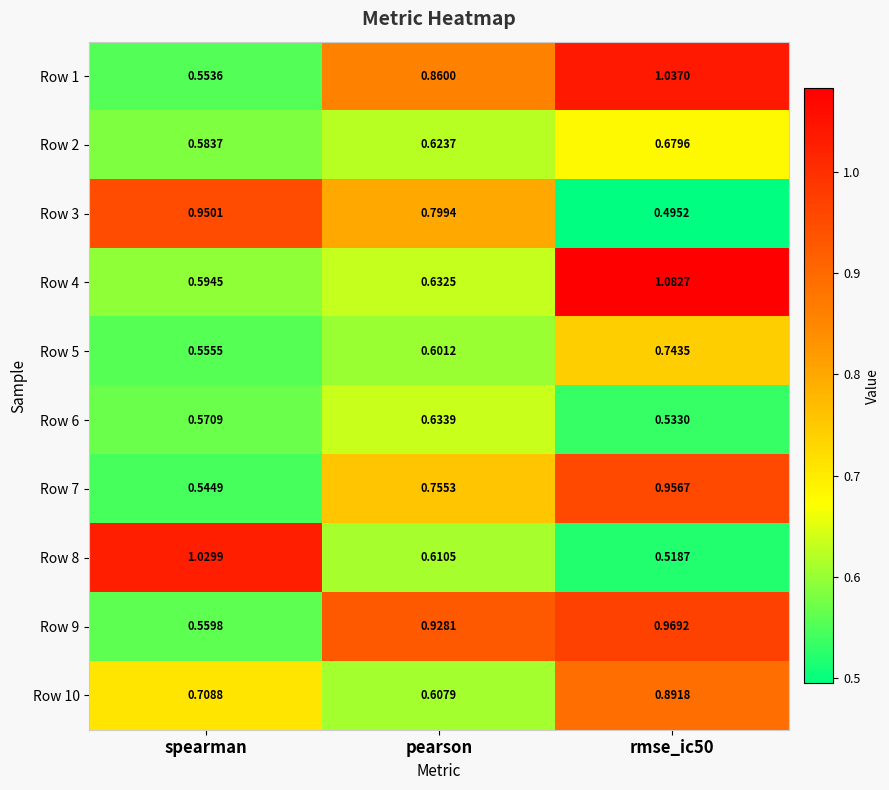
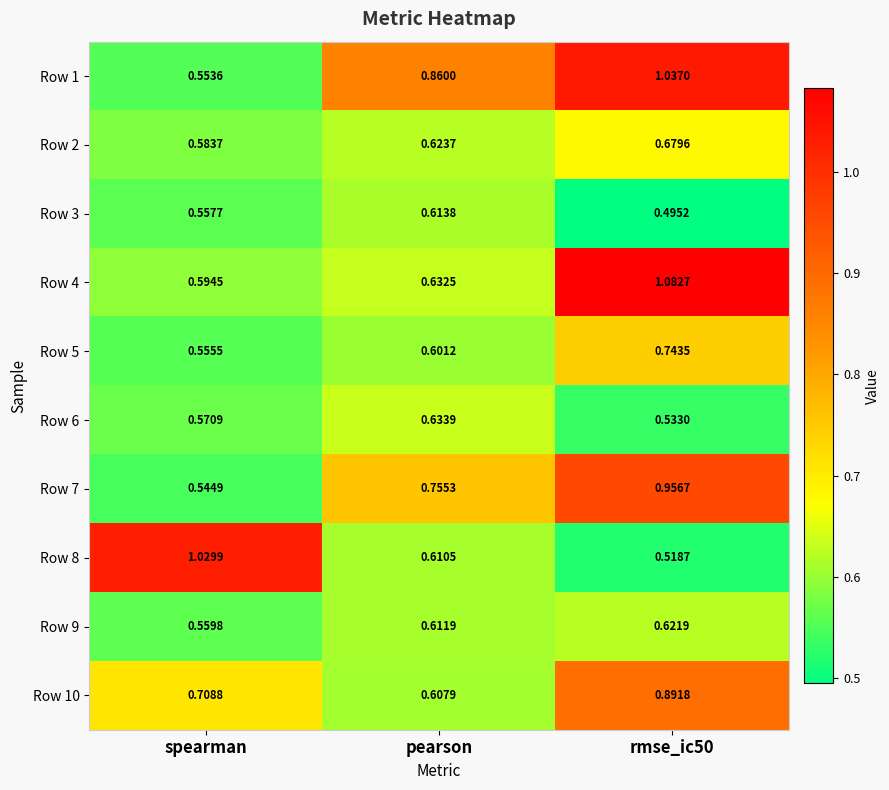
  {
    "Row 1": {
      "spearman": 0.5536,
      "pearson": 0.8600,
      "rmse_ic50": 1.0370
    },
    "Row 2": {
      "spearman": 0.5837,
      "pearson": 0.6237,
      "rmse_ic50": 0.6796
    },
    "Row 3": {
-     "spearman": 0.9501,
-     "pearson": 0.7994,
+     "spearman": 0.5577,
+     "pearson": 0.6138,
      "rmse_ic50": 0.4952
    },
    "Row 4": {
      "spearman": 0.5945,
      "pearson": 0.6325,
      "rmse_ic50": 1.0827
    },
    "Row 5": {
      "spearman": 0.5555,
      "pearson": 0.6012,
      "rmse_ic50": 0.7435
    },
    "Row 6": {
      "spearman": 0.5709,
      "pearson": 0.6339,
      "rmse_ic50": 0.5330
    },
    "Row 7": {
      "spearman": 0.5449,
      "pearson": 0.7553,
      "rmse_ic50": 0.9567
    },
    "Row 8": {
      "spearman": 1.0299,
      "pearson": 0.6105,
      "rmse_ic50": 0.5187
    },
    "Row 9": {
      "spearman": 0.5598,
-     "pearson": 0.9281,
-     "rmse_ic50": 0.9692
+     "pearson": 0.6119,
+     "rmse_ic50": 0.6219
    },
    "Row 10": {
      "spearman": 0.7088,
      "pearson": 0.6079,
      "rmse_ic50": 0.8918
    }
  }
